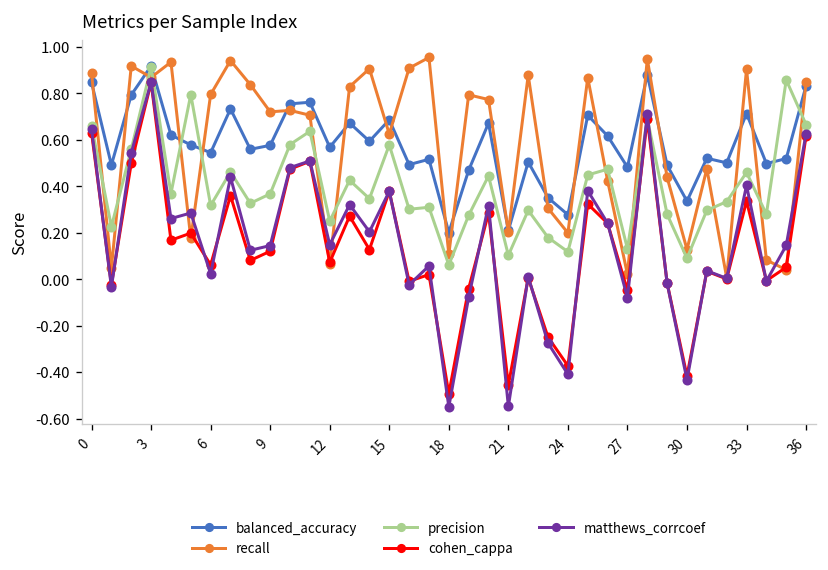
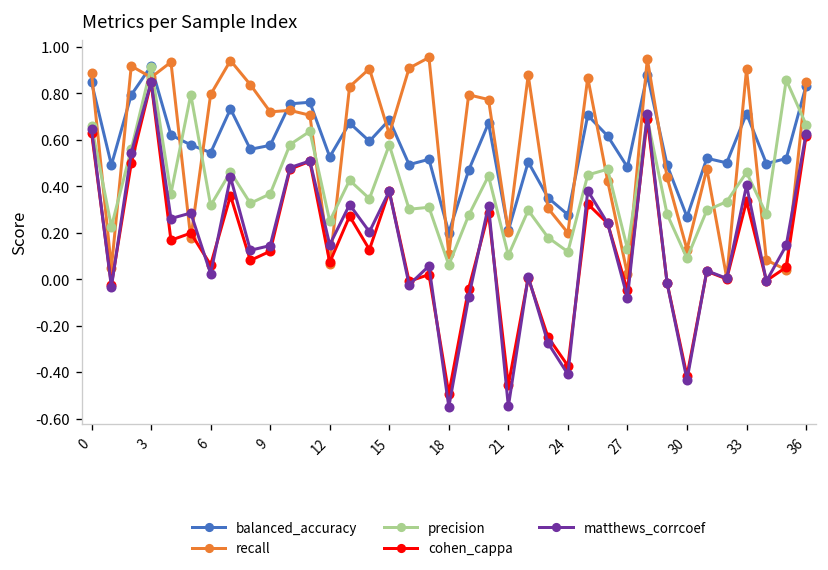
  {
    "balanced_accuracy": {
      "0": 0.85,
      "6": 0.54,
      "9": 0.58,
-     "12": 0.57,
+     "12": 0.53,
      "15": 0.69,
      "18": 0.20,
      "24": 0.28,
      "27": 0.48,
-     "30": 0.34,
+     "30": 0.27,
      "33": 0.71,
      "36": 0.83
    },
    "recall": {
      "0": 0.89,
      "3": 0.87,
      "6": 0.79,
      "9": 0.72,
      "15": 0.62,
      "18": 0.11,
      "24": 0.20,
      "27": 0.02,
      "30": 0.13,
      "33": 0.90,
      "36": 0.85
    },
    "precision": {
      "0": 0.66,
      "6": 0.32,
      "9": 0.37,
      "12": 0.25,
      "15": 0.58,
      "18": 0.06,
      "21": 0.10,
      "24": 0.12,
      "27": 0.13,
      "30": 0.09,
      "33": 0.46,
      "36": 0.66
    },
    "cohen_cappa": {
      "0": 0.63,
      "6": 0.06,
      "9": 0.12,
      "18": -0.49,
      "21": -0.46,
      "24": -0.37,
      "27": -0.05,
      "30": -0.42,
      "33": 0.34
    },
    "matthews_corrcoef": {
      "0": 0.65,
      "6": 0.02,
      "9": 0.14,
      "12": 0.15,
      "18": -0.55,
      "21": -0.55,
      "24": -0.41,
      "27": -0.08,
      "30": -0.43,
      "33": 0.40
    }
  }
